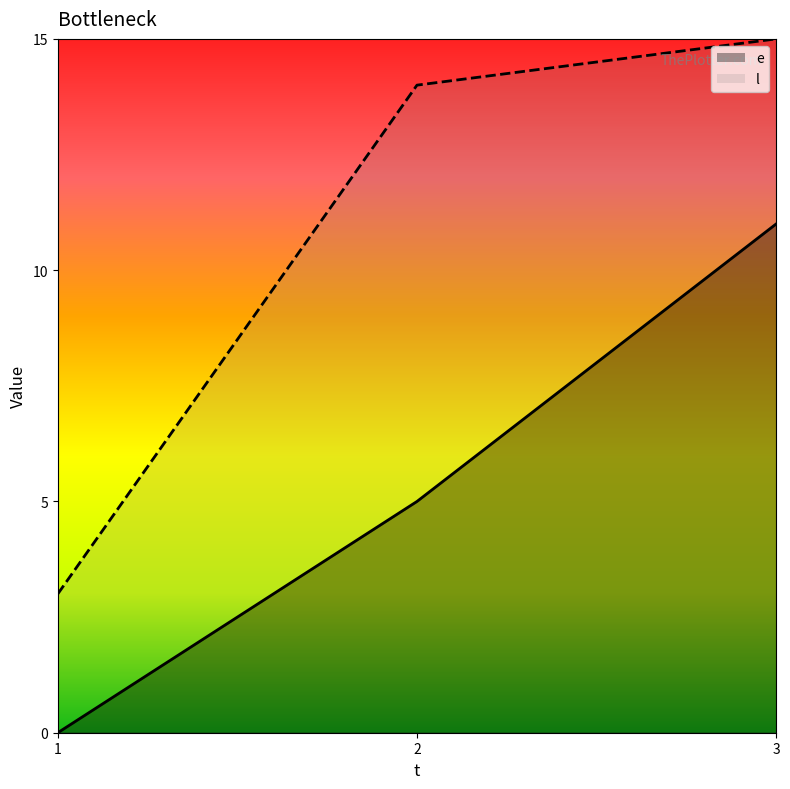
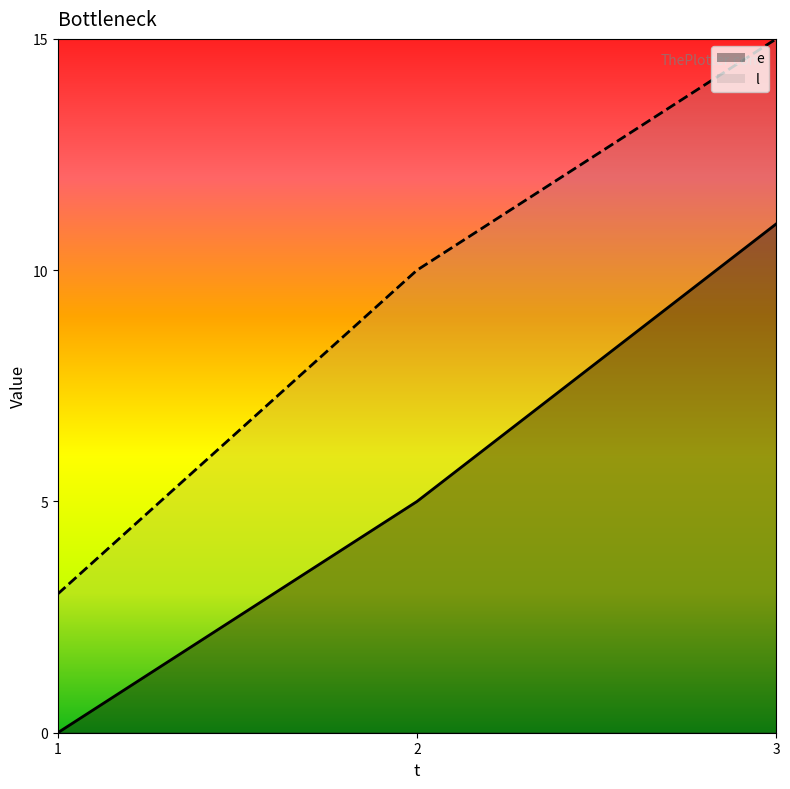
  {
    "e": {
      "1": 0,
      "2": 5,
      "3": 11
    },
    "l": {
      "1": 3,
-     "2": 14,
+     "2": 10,
      "3": 15
    }
  }
